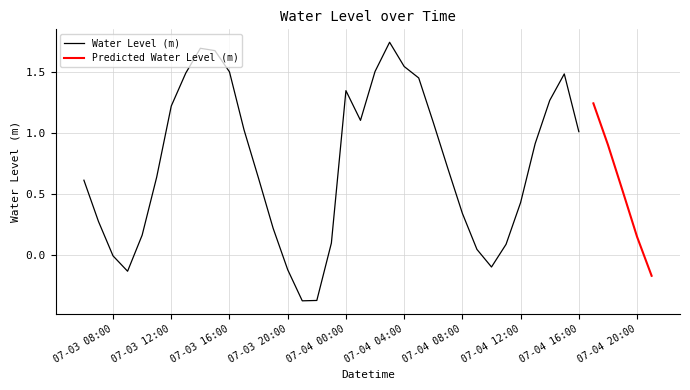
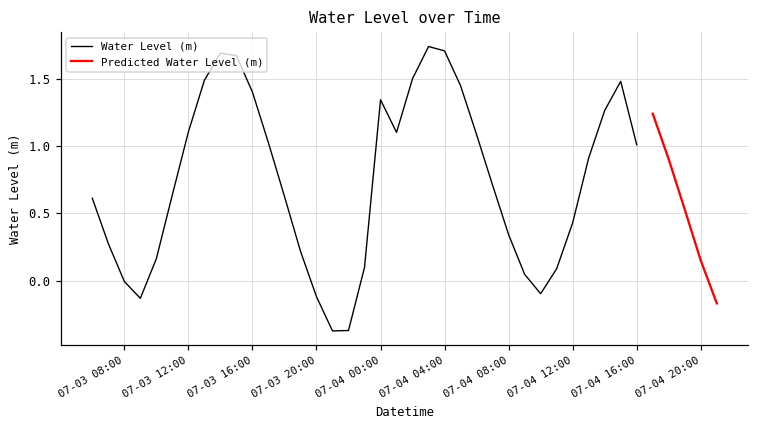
  {
    "Water Level (m)": {
      "07-03 08:00": -0.01,
-     "07-03 12:00": 1.22,
-     "07-03 16:00": 1.50,
+     "07-03 12:00": 1.11,
+     "07-03 16:00": 1.40,
      "07-03 20:00": -0.12,
      "07-04 00:00": 1.35,
-     "07-04 04:00": 1.54,
+     "07-04 04:00": 1.71,
      "07-04 08:00": 0.34,
      "07-04 12:00": 0.43,
      "07-04 16:00": 1.01
    },
    "Predicted Water Level (m)": {
      "07-04 20:00": 0.15
    }
  }
